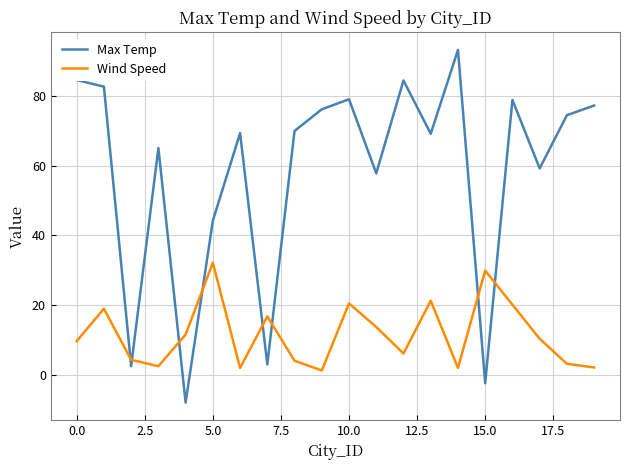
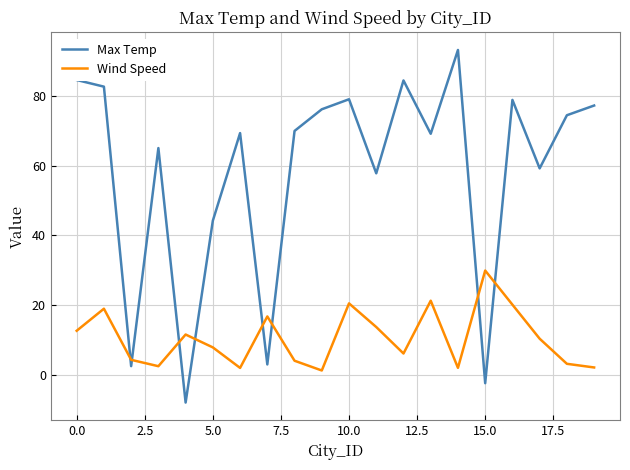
  {
    "Max Temp": {
      "5.0": 44,
      "10.0": 79,
      "15.0": -2
    },
    "Wind Speed": {
-     "0.0": 10,
-     "5.0": 32,
+     "0.0": 13,
+     "5.0": 8,
      "10.0": 21,
      "15.0": 30
    }
  }
